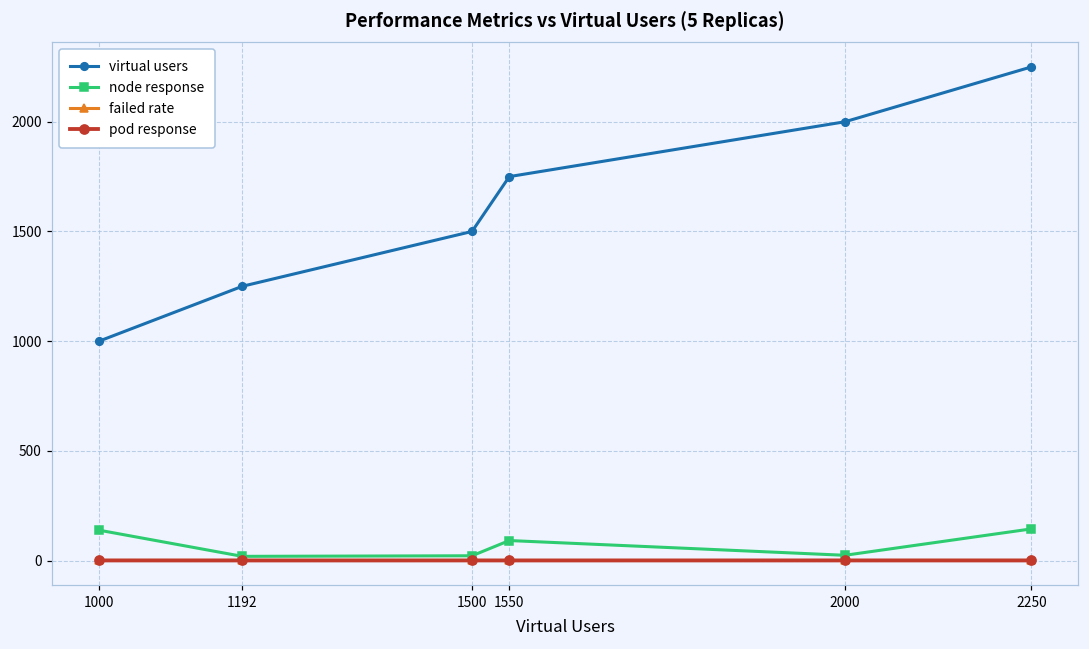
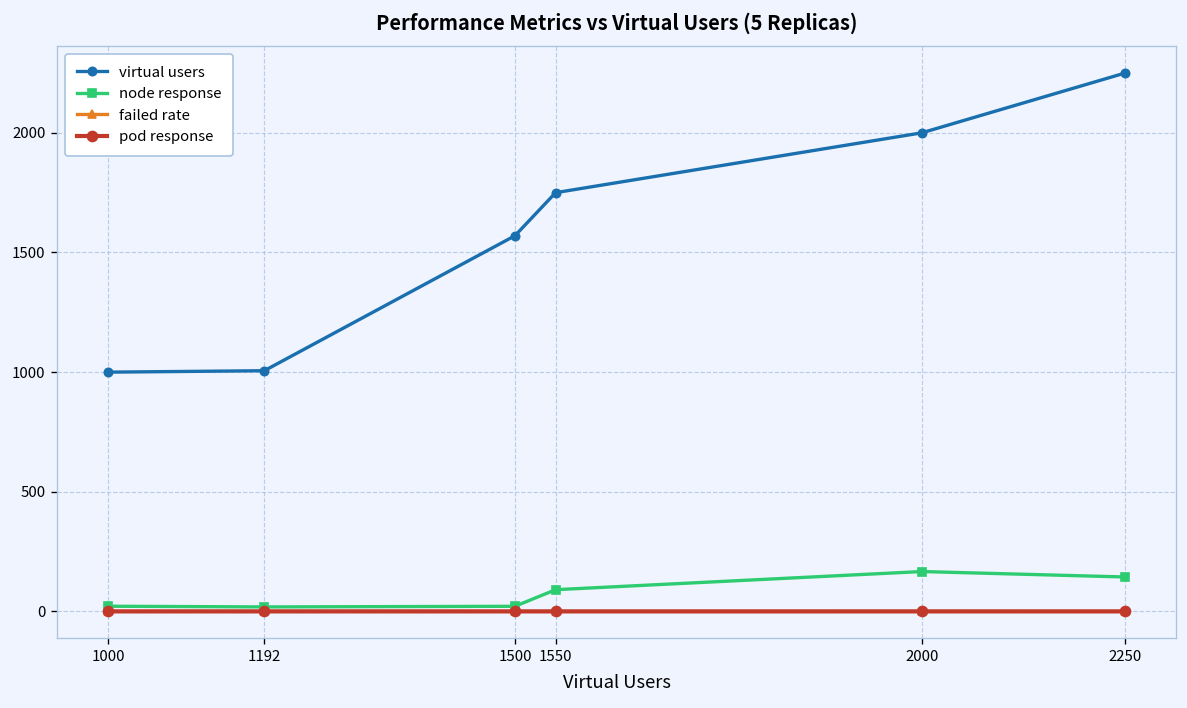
  {
    "virtual users": {
      "1000": 1000,
-     "1192": 1250,
-     "1500": 1500,
+     "1192": 1010,
+     "1500": 1570,
      "1550": 1750,
      "2000": 2000,
      "2250": 2250
    },
    "node response": {
-     "1000": 140,
+     "1000": 20,
      "1192": 20,
      "1500": 20,
      "1550": 90,
-     "2000": 20,
+     "2000": 170,
      "2250": 140
    }
  }
